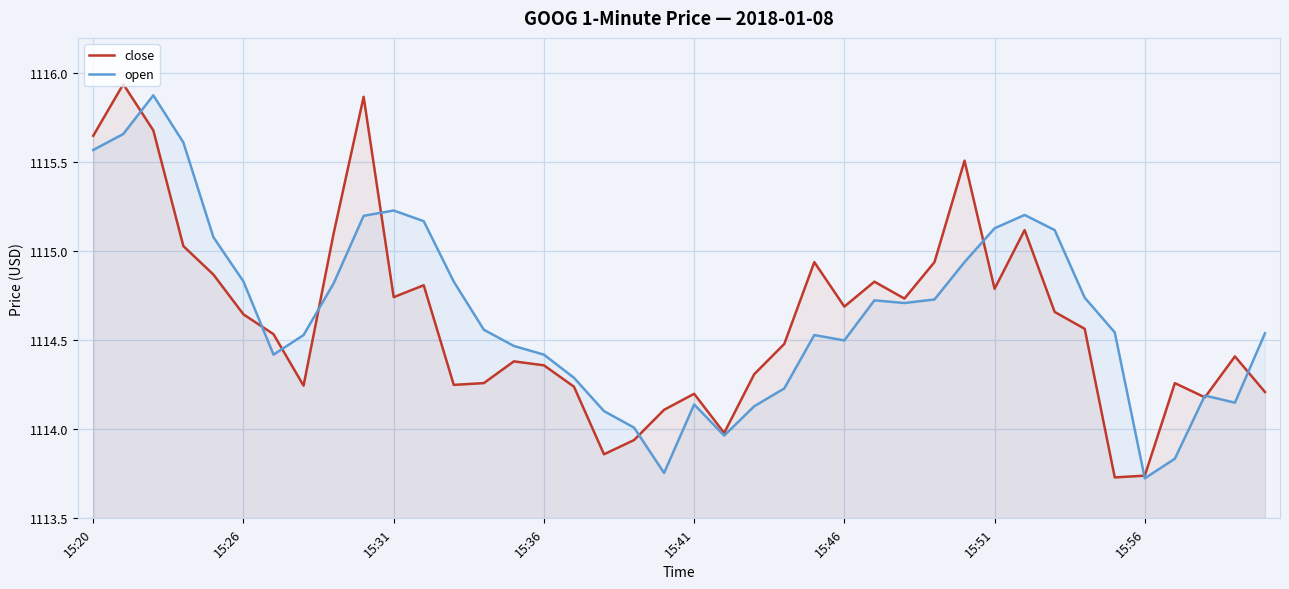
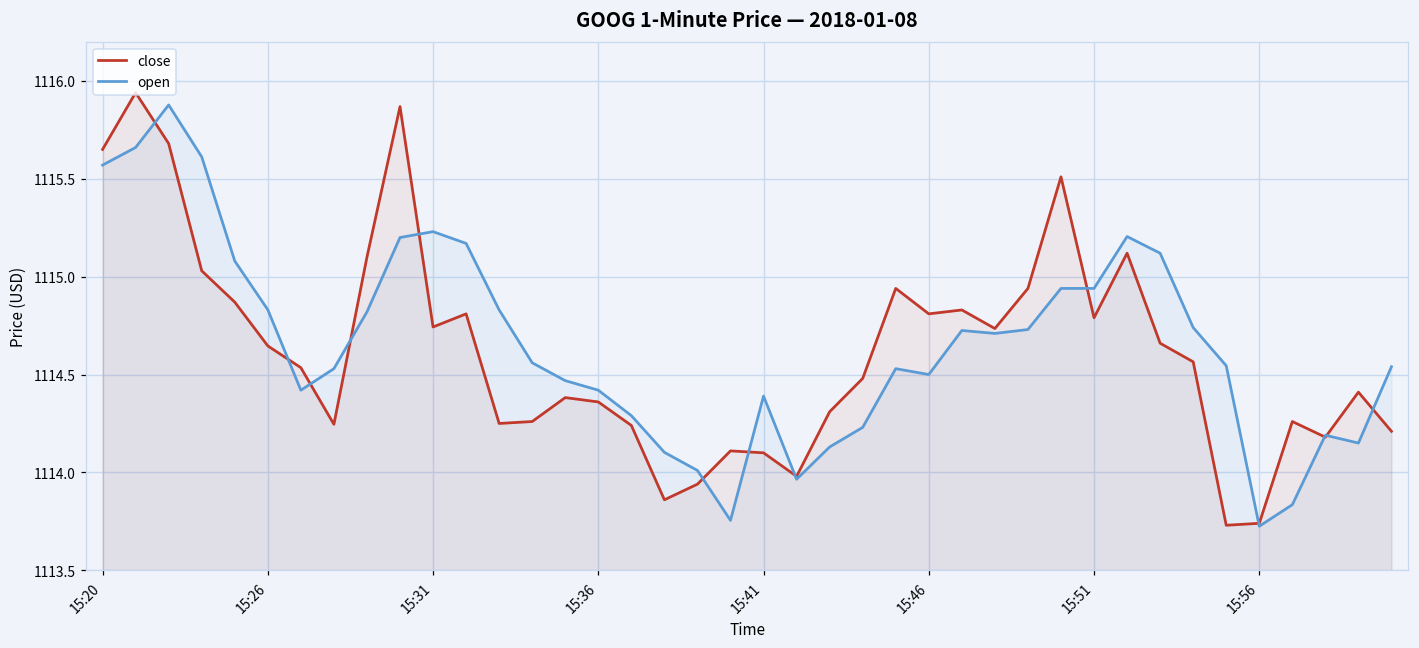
  {
    "close": {
      "15:20": 1115.65,
      "15:26": 1114.65,
      "15:31": 1114.74,
      "15:36": 1114.36,
-     "15:41": 1114.2,
-     "15:46": 1114.69,
+     "15:41": 1114.1,
+     "15:46": 1114.81,
      "15:51": 1114.79,
      "15:56": 1113.74
    },
    "open": {
      "15:20": 1115.57,
      "15:26": 1114.83,
      "15:31": 1115.23,
      "15:36": 1114.42,
-     "15:41": 1114.14,
+     "15:41": 1114.39,
      "15:46": 1114.50,
-     "15:51": 1115.13,
+     "15:51": 1114.94,
      "15:56": 1113.73
    }
  }
